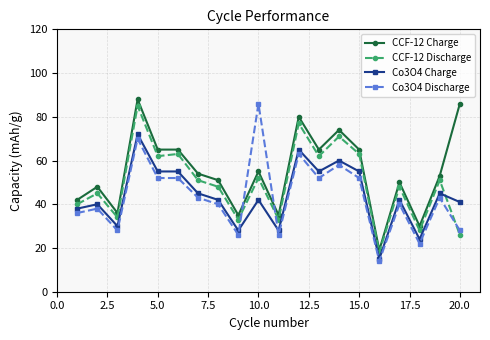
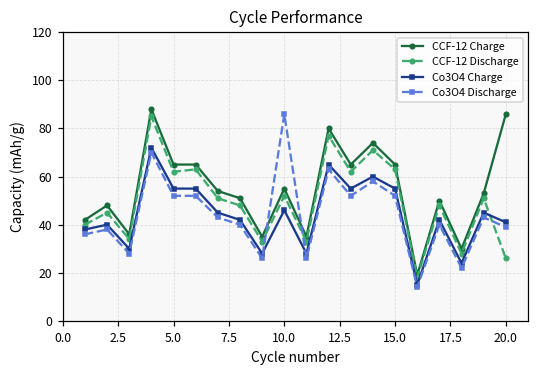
  {
    "CCF-12 Charge": {
      "5.0": 65,
      "10.0": 55,
      "15.0": 65,
      "20.0": 86
    },
    "CCF-12 Discharge": {
      "5.0": 62,
      "10.0": 52,
      "15.0": 63,
      "20.0": 26
    },
    "Co3O4 Charge": {
      "5.0": 55,
-     "10.0": 42,
+     "10.0": 46,
      "15.0": 55,
      "20.0": 41
    },
    "Co3O4 Discharge": {
      "5.0": 52,
      "10.0": 86,
      "15.0": 52,
-     "20.0": 28
+     "20.0": 39
    }
  }
